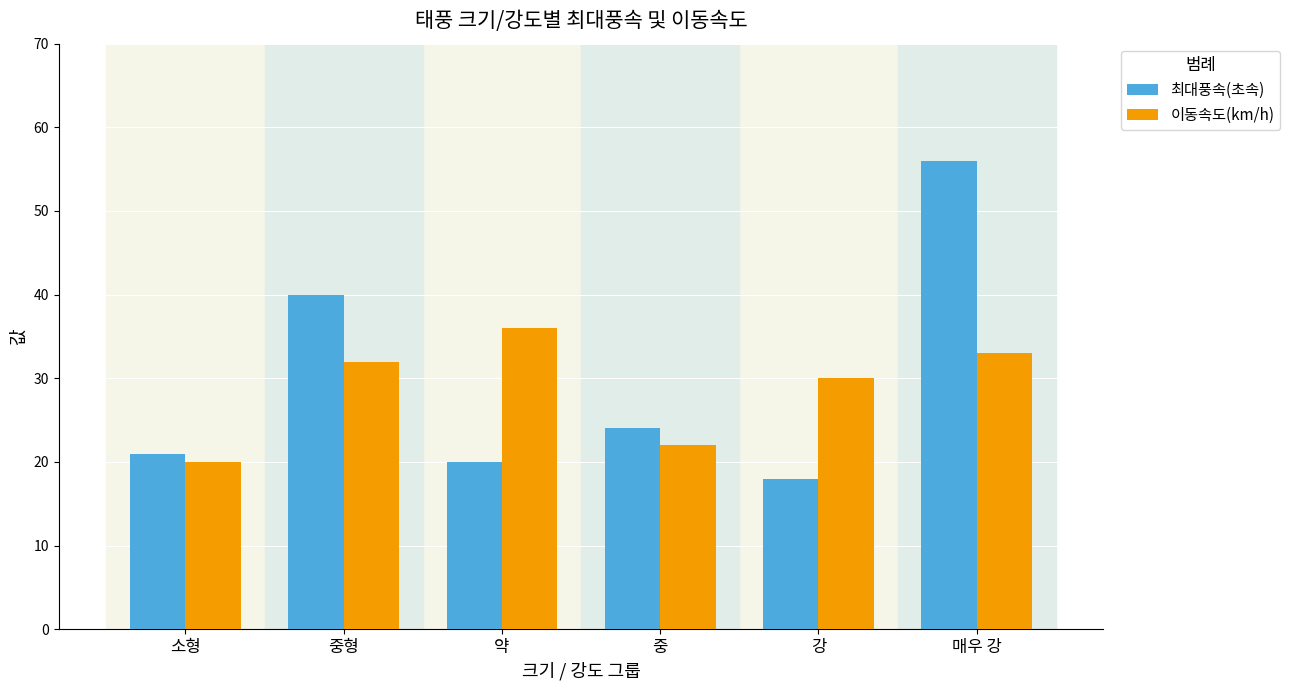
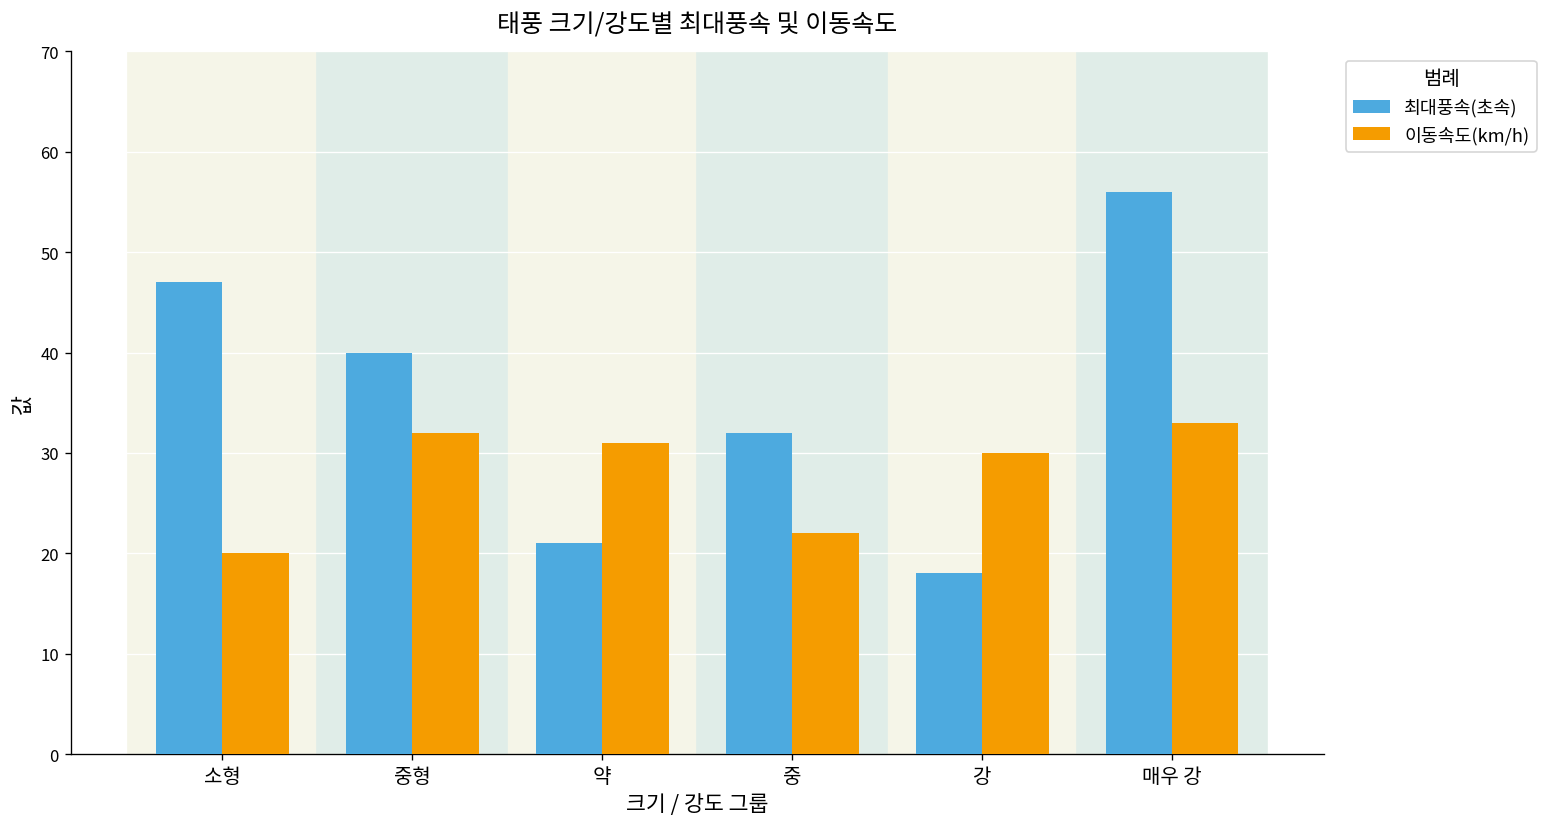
  {
    "최대풍속(초속)": {
-     "소형": 21,
+     "소형": 47,
      "중형": 40,
-     "약": 20,
-     "중": 24,
+     "약": 21,
+     "중": 32,
      "강": 18,
      "매우 강": 56
    },
    "이동속도(km/h)": {
      "소형": 20,
      "중형": 32,
-     "약": 36,
+     "약": 31,
      "중": 22,
      "강": 30,
      "매우 강": 33
    }
  }
